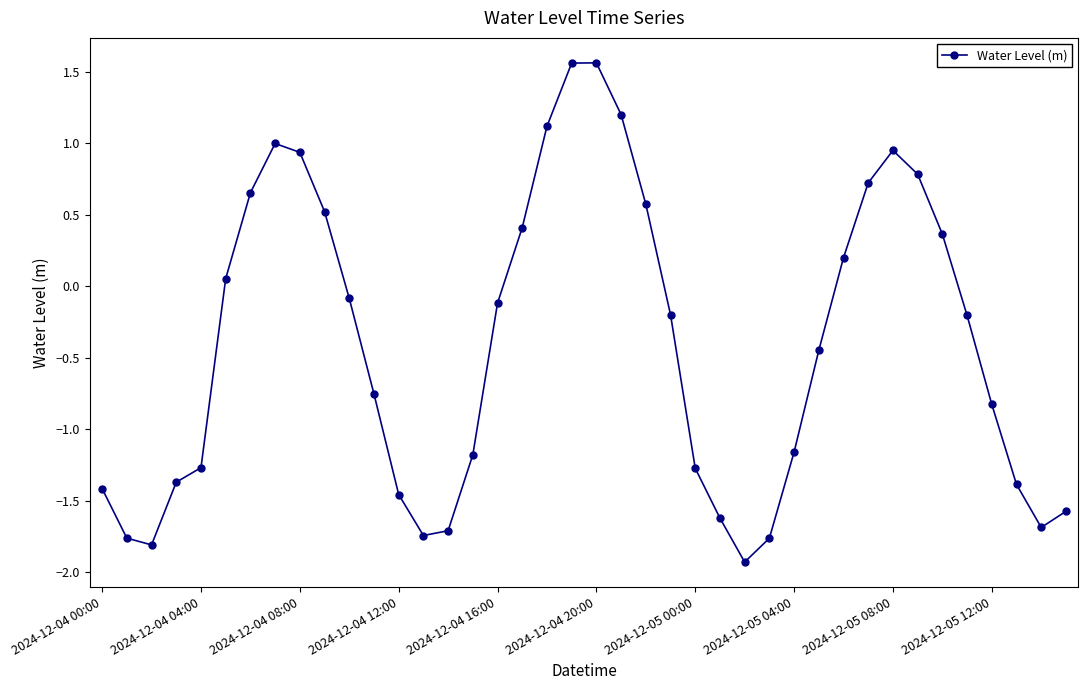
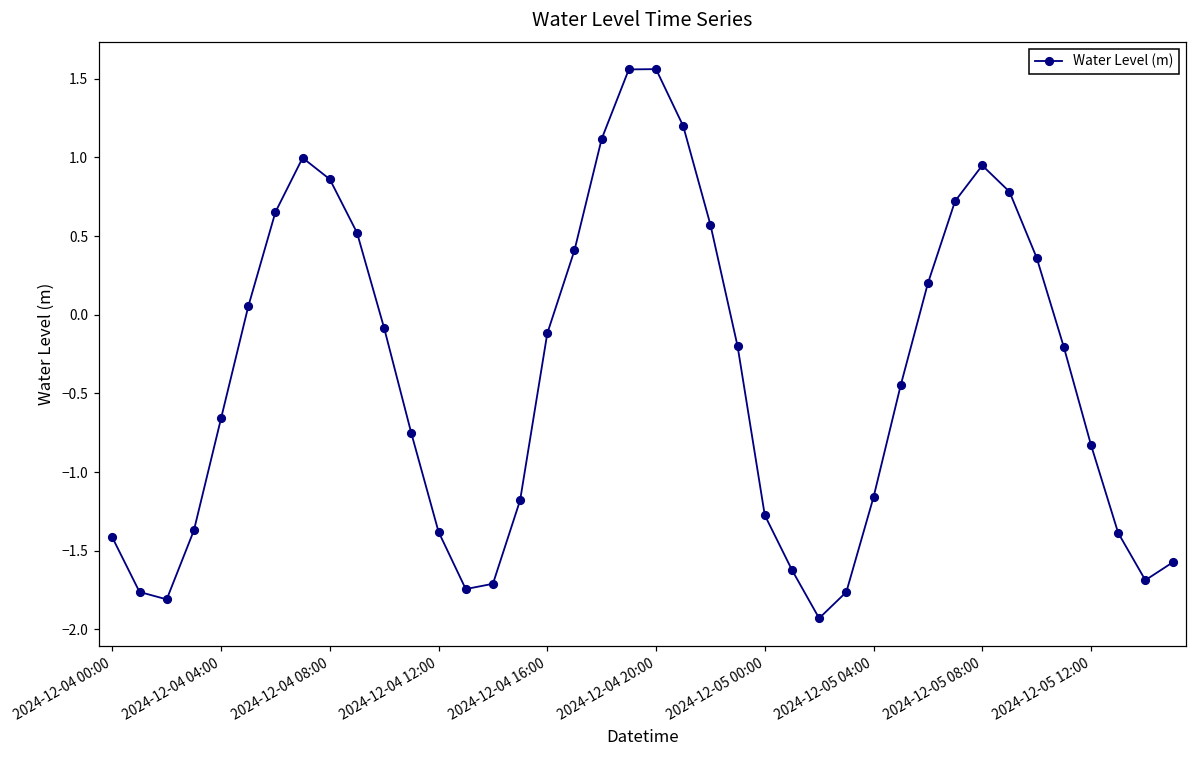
  {
    "2024-12-04 00:00": -1.42,
-   "2024-12-04 04:00": -1.27,
-   "2024-12-04 08:00": 0.94,
-   "2024-12-04 12:00": -1.46,
+   "2024-12-04 04:00": -0.66,
+   "2024-12-04 08:00": 0.86,
+   "2024-12-04 12:00": -1.38,
    "2024-12-04 16:00": -0.12,
    "2024-12-04 20:00": 1.56,
    "2024-12-05 00:00": -1.27,
    "2024-12-05 04:00": -1.16,
    "2024-12-05 08:00": 0.95,
    "2024-12-05 12:00": -0.83
  }
